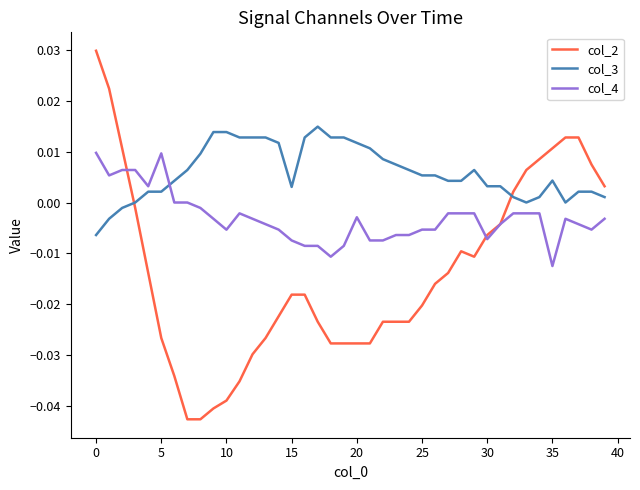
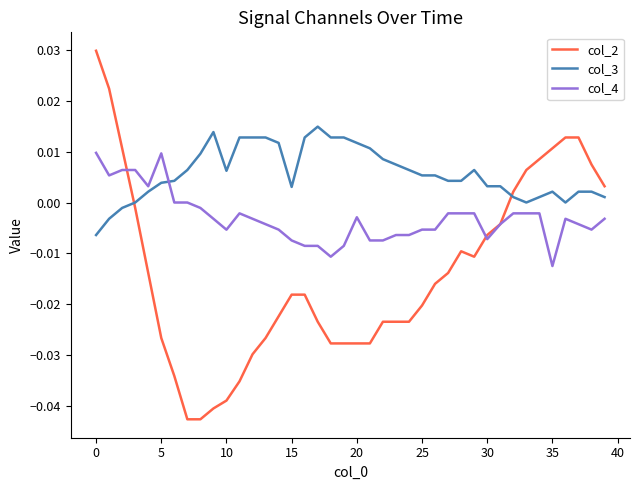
  {
    "col_2": {
      "0": 0.030,
      "5": -0.027,
      "10": -0.039,
      "15": -0.018,
      "20": -0.028,
      "25": -0.020,
      "30": -0.006,
      "35": 0.011
    },
    "col_3": {
      "0": -0.006,
-     "5": 0.002,
-     "10": 0.014,
+     "5": 0.004,
+     "10": 0.006,
      "15": 0.003,
      "20": 0.012,
      "25": 0.005,
      "30": 0.003,
-     "35": 0.004
+     "35": 0.002
    },
    "col_4": {
      "0": 0.010,
      "5": 0.010,
      "10": -0.005,
      "15": -0.007,
      "20": -0.003,
      "25": -0.005,
      "30": -0.007,
      "35": -0.012
    }
  }
